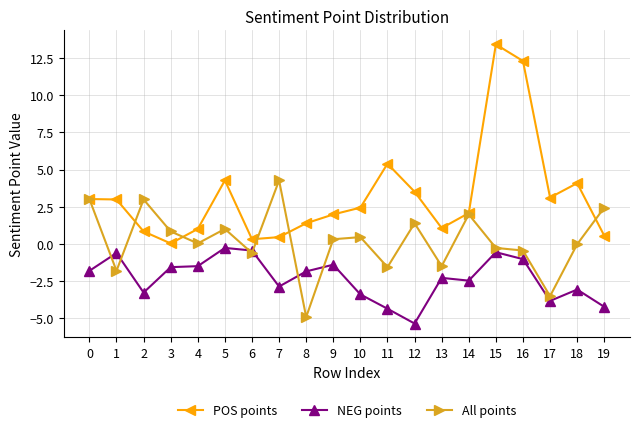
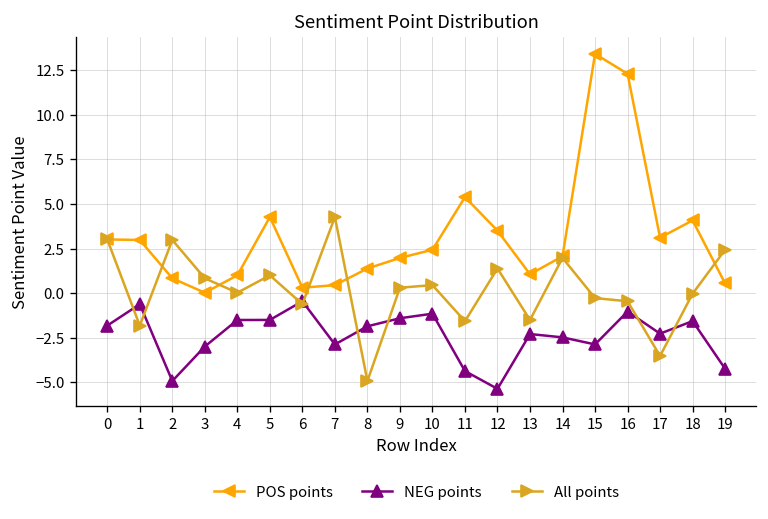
  {
    "NEG points": {
      "0": -1.8,
      "1": -0.6,
-     "2": -3.3,
-     "3": -1.6,
+     "2": -4.9,
+     "3": -3.0,
      "4": -1.5,
-     "5": -0.3,
+     "5": -1.5,
      "7": -2.9,
      "8": -1.9,
      "9": -1.4,
-     "10": -3.4,
+     "10": -1.2,
      "11": -4.4,
      "12": -5.4,
      "13": -2.3,
      "14": -2.5,
-     "15": -0.6,
+     "15": -2.9,
      "16": -1.0,
-     "17": -3.8,
-     "18": -3.1,
+     "17": -2.3,
+     "18": -1.6,
      "19": -4.2
    }
  }
